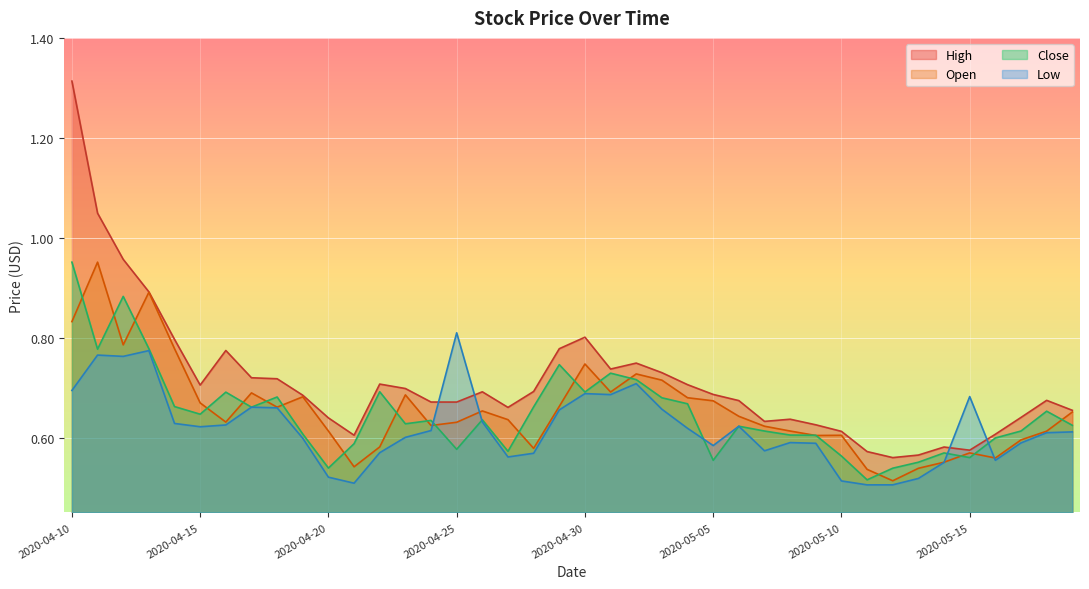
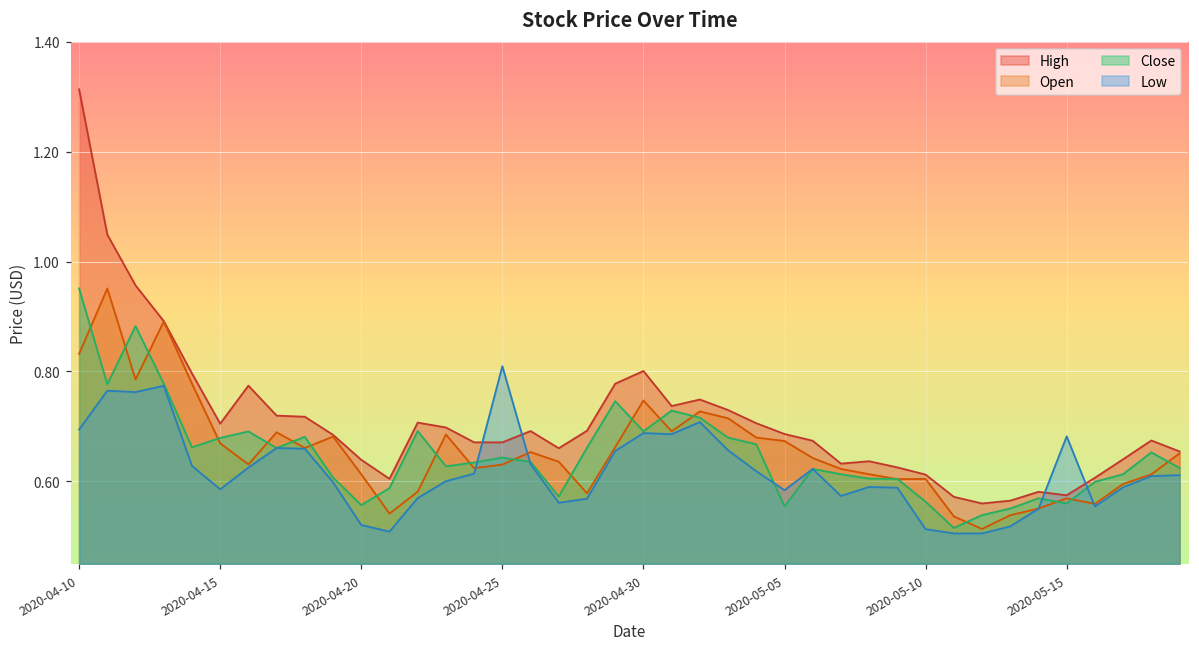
  {
    "Close": {
      "2020-04-10": 0.95,
-     "2020-04-15": 0.65,
-     "2020-04-20": 0.54,
-     "2020-04-25": 0.58,
+     "2020-04-15": 0.68,
+     "2020-04-20": 0.56,
+     "2020-04-25": 0.64,
      "2020-05-05": 0.55,
      "2020-05-10": 0.56,
      "2020-05-15": 0.56
    },
    "Low": {
      "2020-04-10": 0.69,
-     "2020-04-15": 0.62,
+     "2020-04-15": 0.59,
      "2020-04-20": 0.52,
      "2020-04-25": 0.81,
      "2020-05-05": 0.58,
      "2020-05-10": 0.51,
      "2020-05-15": 0.68
    }
  }
